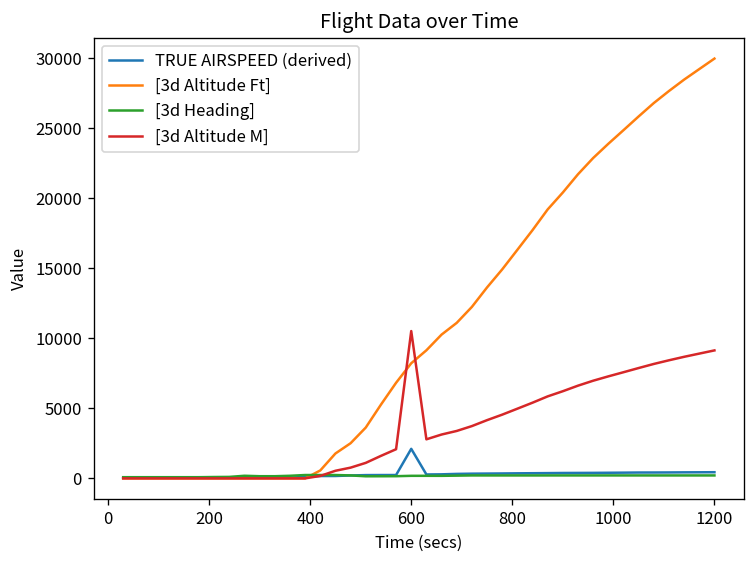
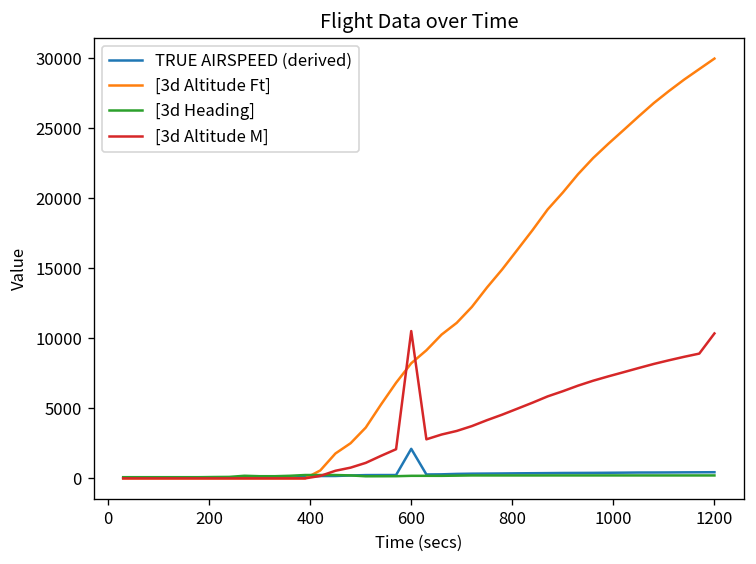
  {
    "TRUE AIRSPEED (derived)": {
      "600": 2100,
      "1200": 400
    },
    "[3d Altitude Ft]": {
      "600": 8200,
      "1200": 30000
    },
    "[3d Heading]": {
      "600": 200,
      "1200": 200
    },
    "[3d Altitude M]": {
      "600": 10500,
-     "1200": 9100
+     "1200": 10400
    }
  }
